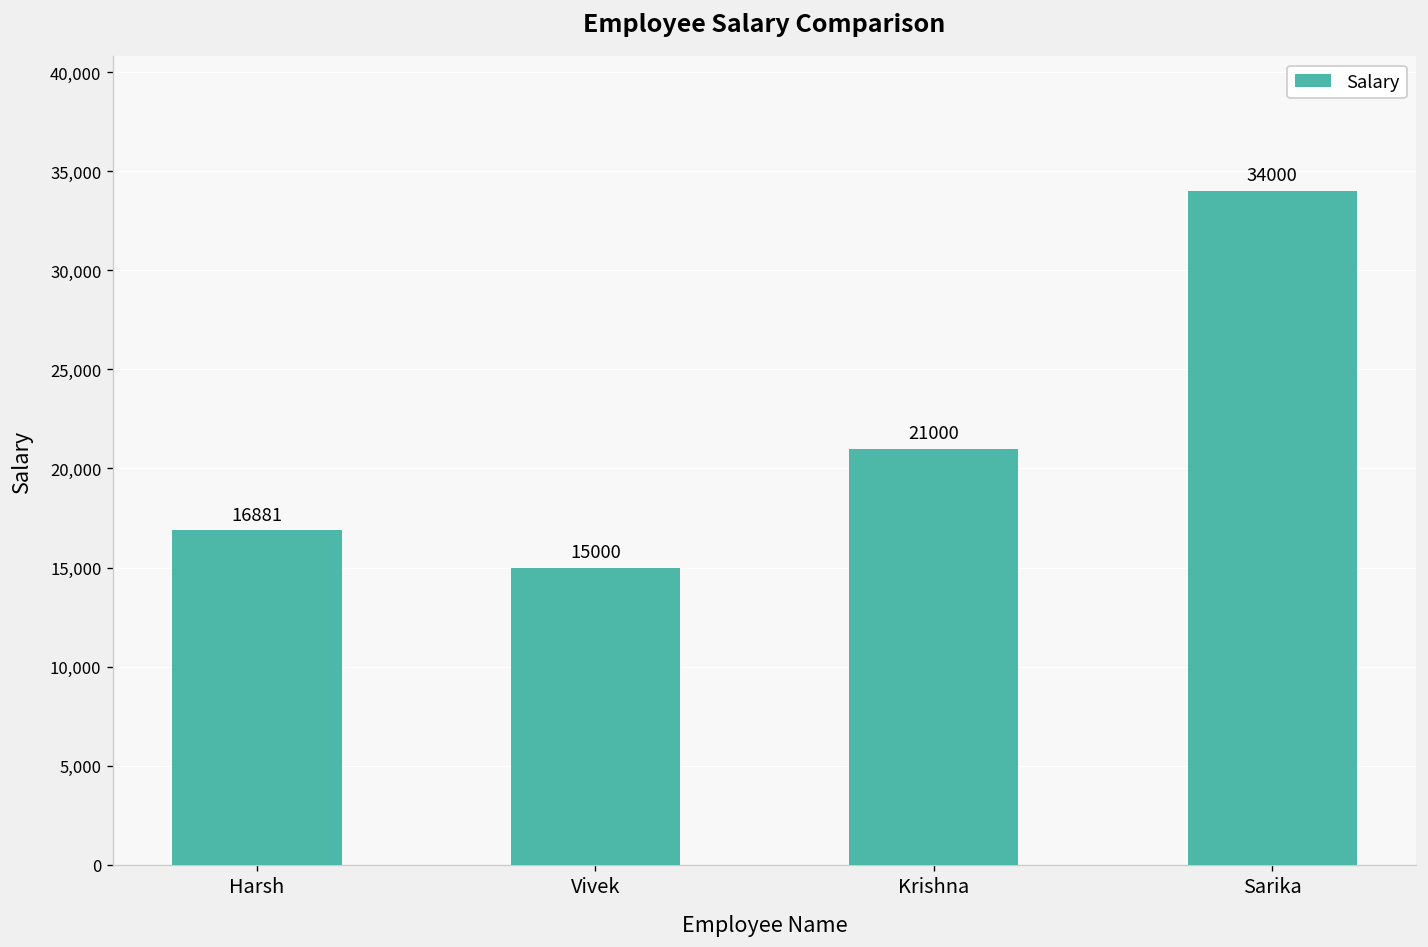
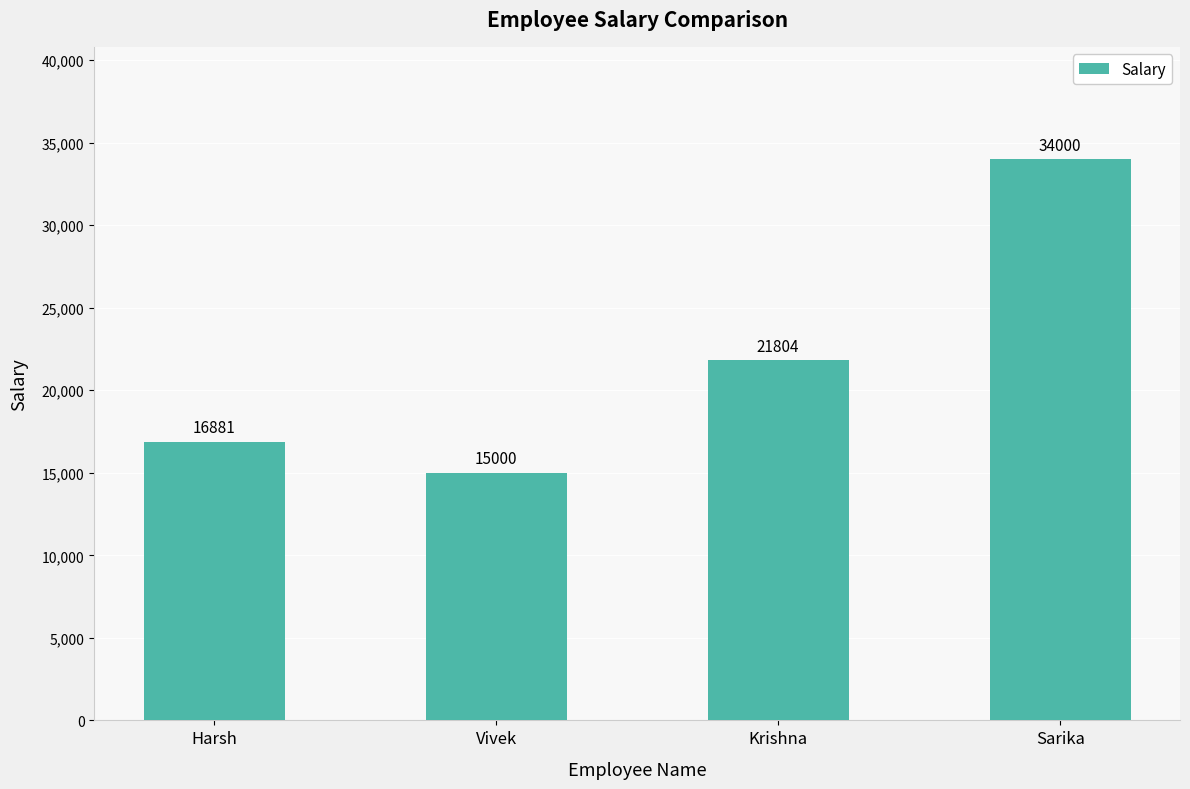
  {
    "Harsh": 16881,
    "Vivek": 15000,
-   "Krishna": 21000,
+   "Krishna": 21804,
    "Sarika": 34000
  }
